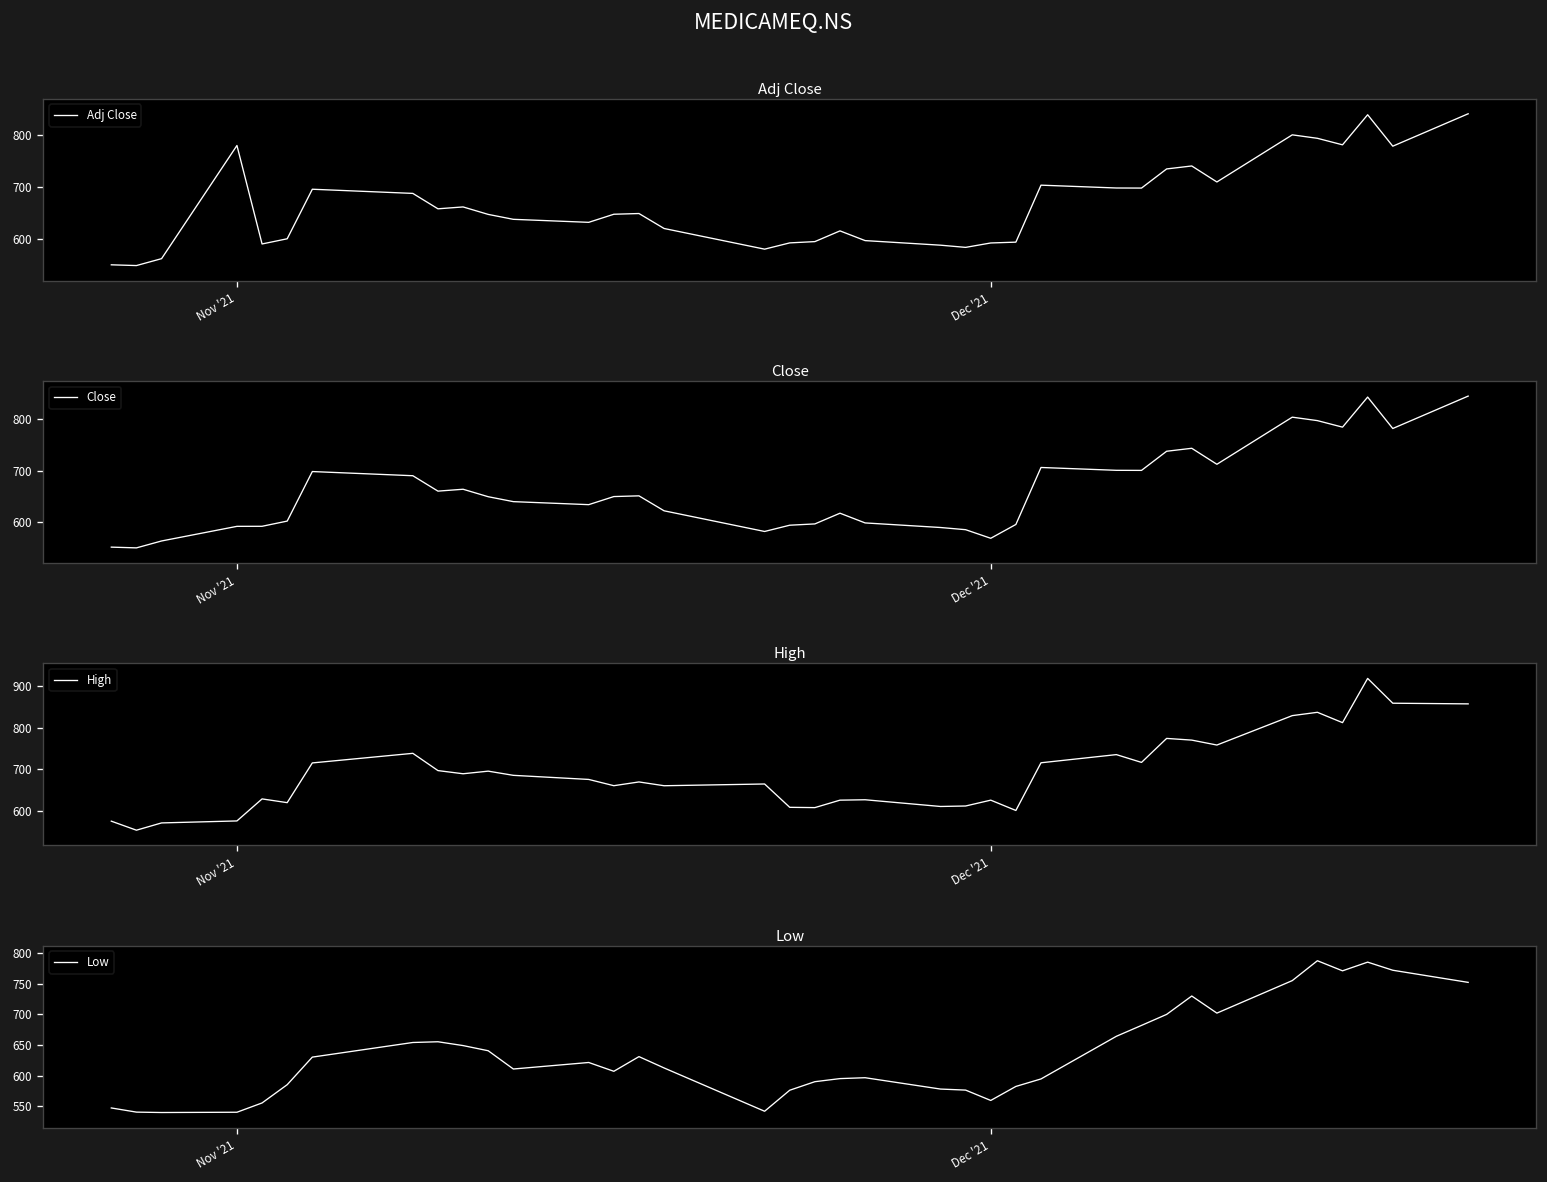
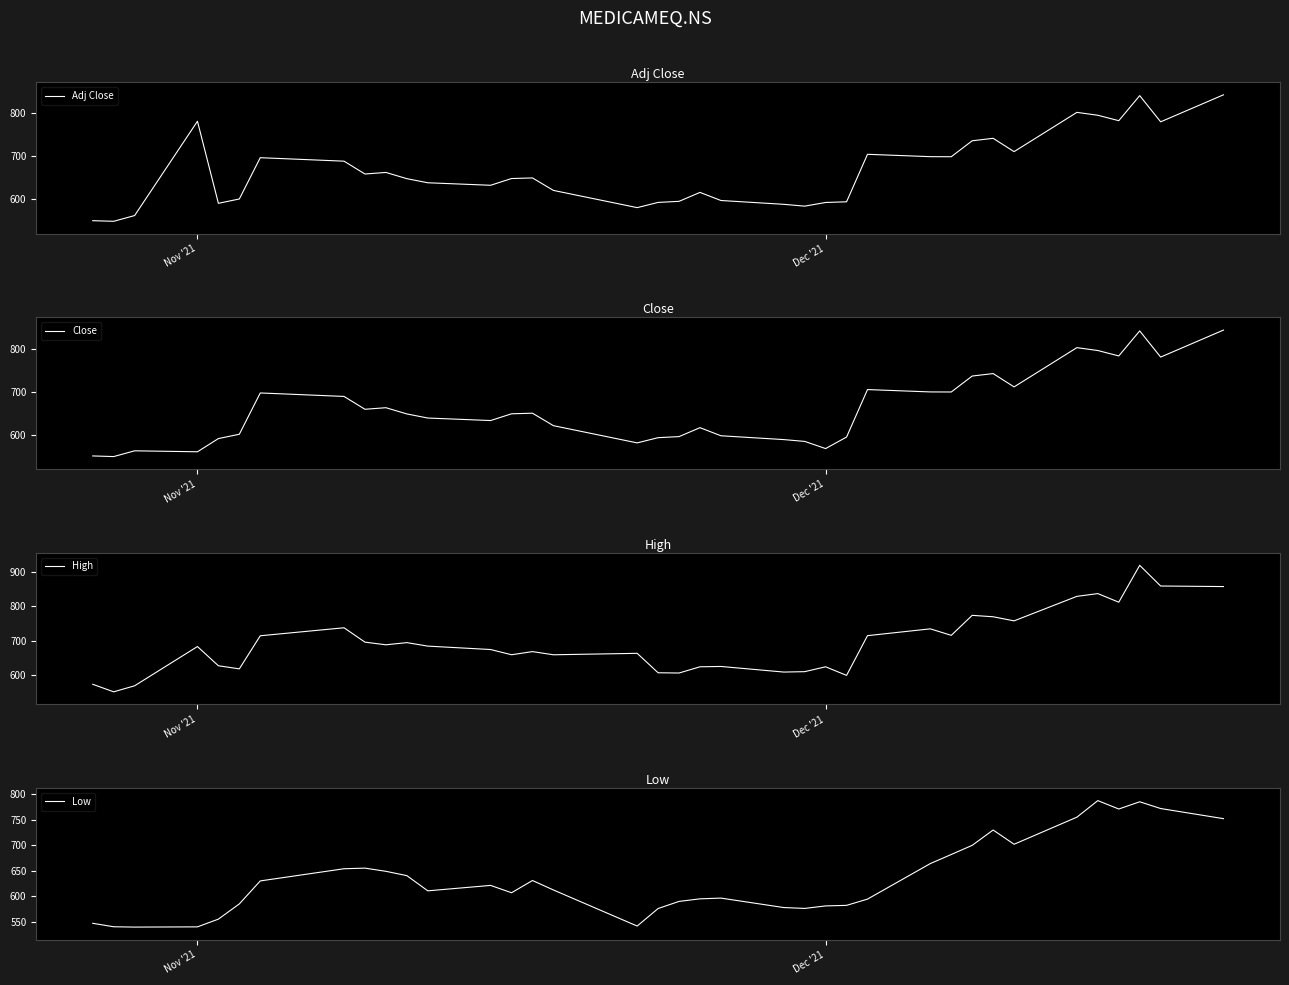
  {
    "Adj Close": {
      "Nov '21": 780,
      "Dec '21": 590
    },
    "Close": {
-     "Nov '21": 590,
+     "Nov '21": 560,
      "Dec '21": 570
    },
    "High": {
-     "Nov '21": 570,
+     "Nov '21": 680,
      "Dec '21": 630
    },
    "Low": {
      "Nov '21": 540,
-     "Dec '21": 560
+     "Dec '21": 580
    }
  }
